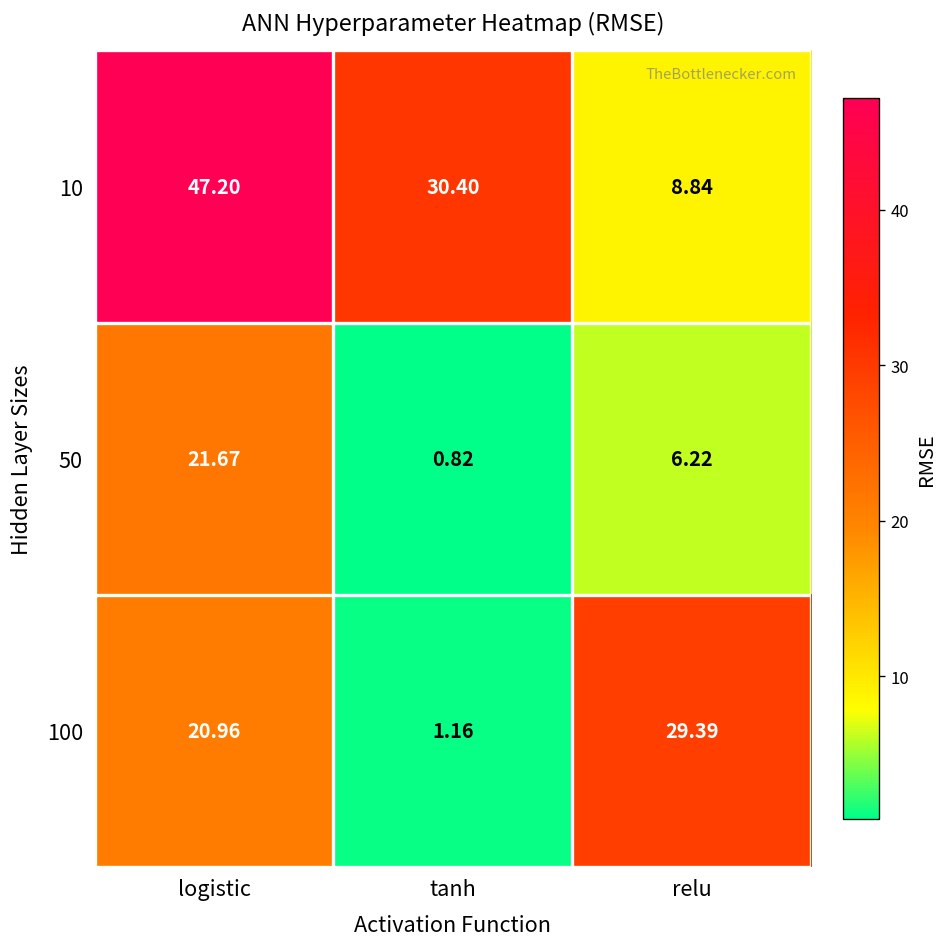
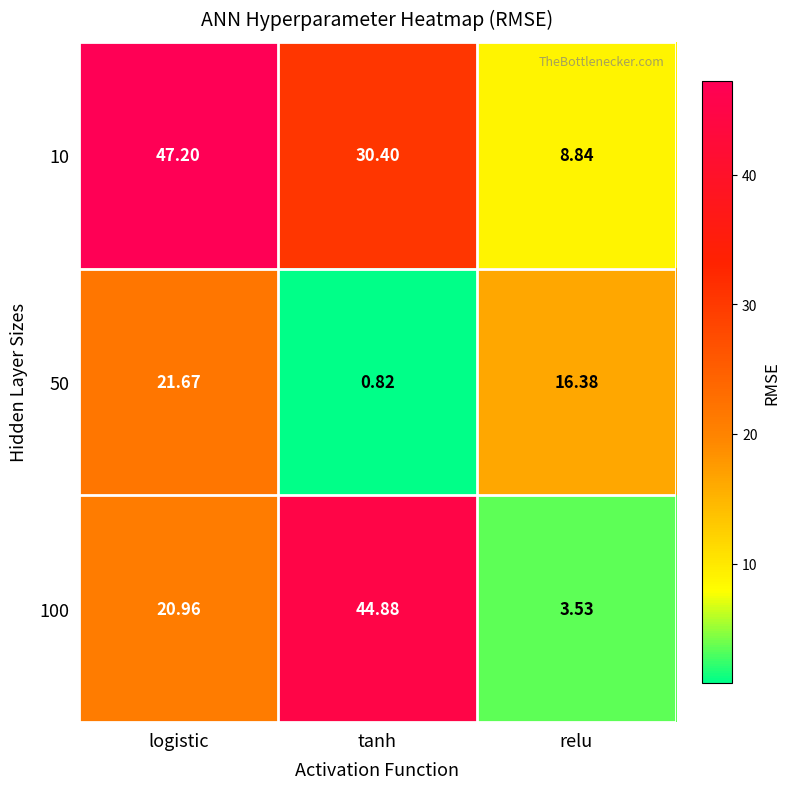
  {
    "10": {
      "logistic": 47.20,
      "tanh": 30.40
    },
    "50": {
      "logistic": 21.67,
      "tanh": 0.82,
-     "relu": 6.22
+     "relu": 16.38
    },
    "100": {
      "logistic": 20.96,
-     "tanh": 1.16,
-     "relu": 29.39
+     "tanh": 44.88,
+     "relu": 3.53
    }
  }
